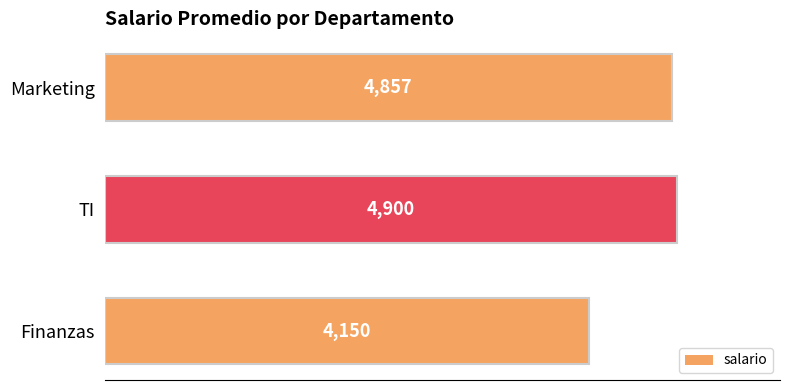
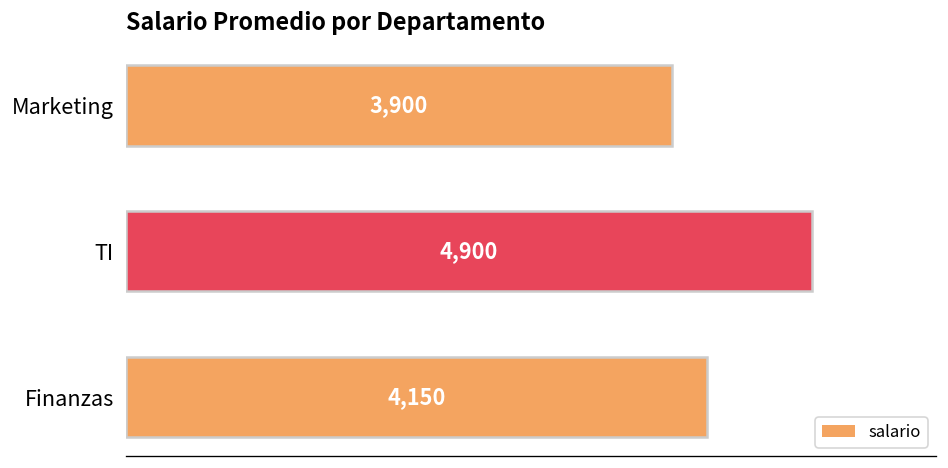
  {
-   "Marketing": "4,857",
+   "Marketing": "3,900",
    "TI": "4,900",
    "Finanzas": "4,150"
  }
